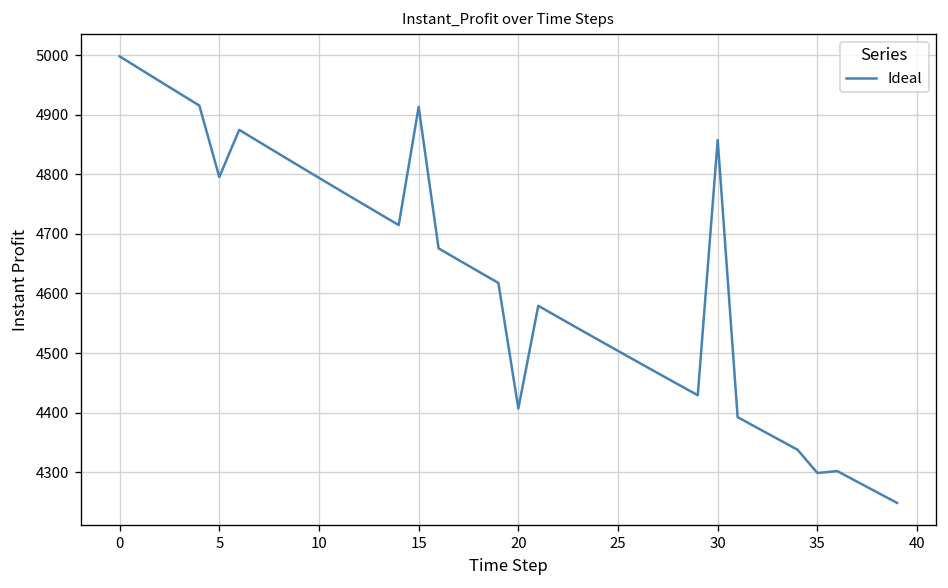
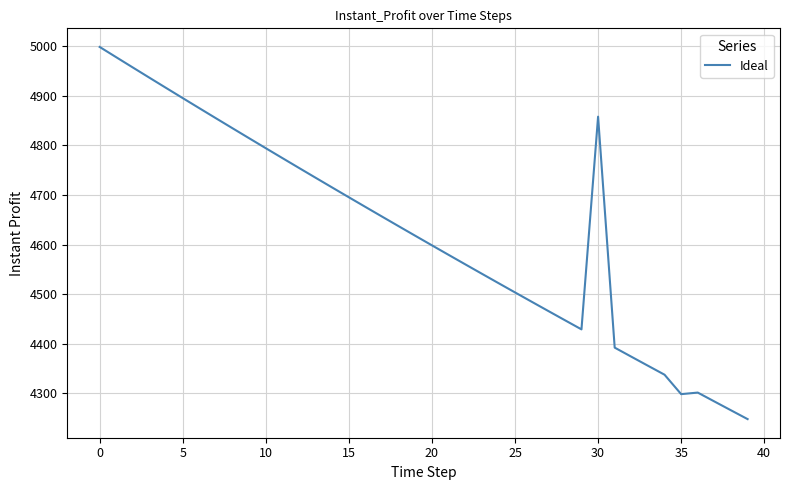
  {
    "0": 5000,
-   "5": 4800,
+   "5": 4890,
    "10": 4790,
-   "15": 4910,
-   "20": 4410,
+   "15": 4700,
+   "20": 4600,
    "25": 4500,
    "30": 4860,
    "35": 4300
  }
